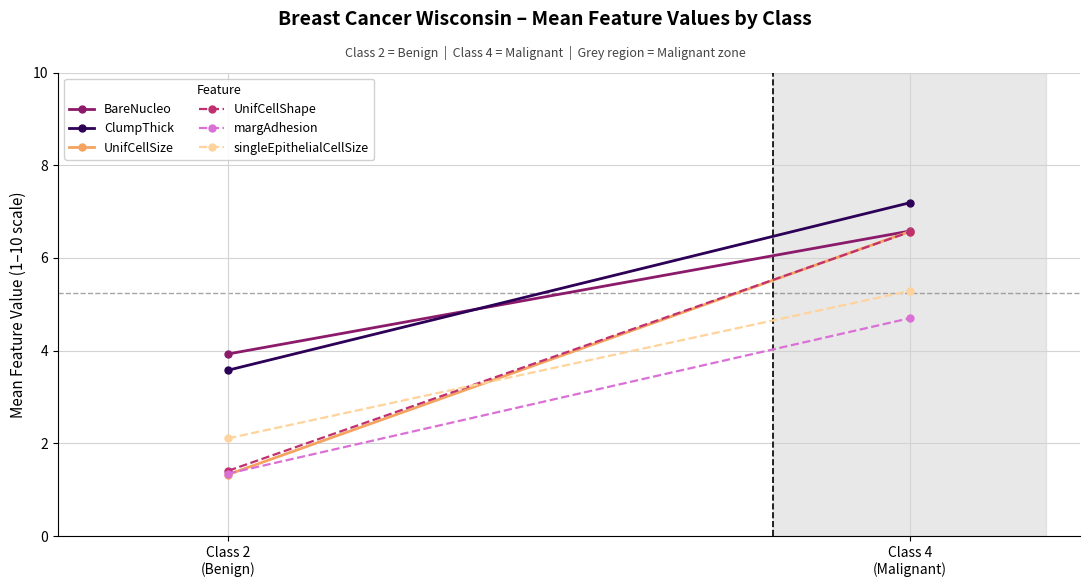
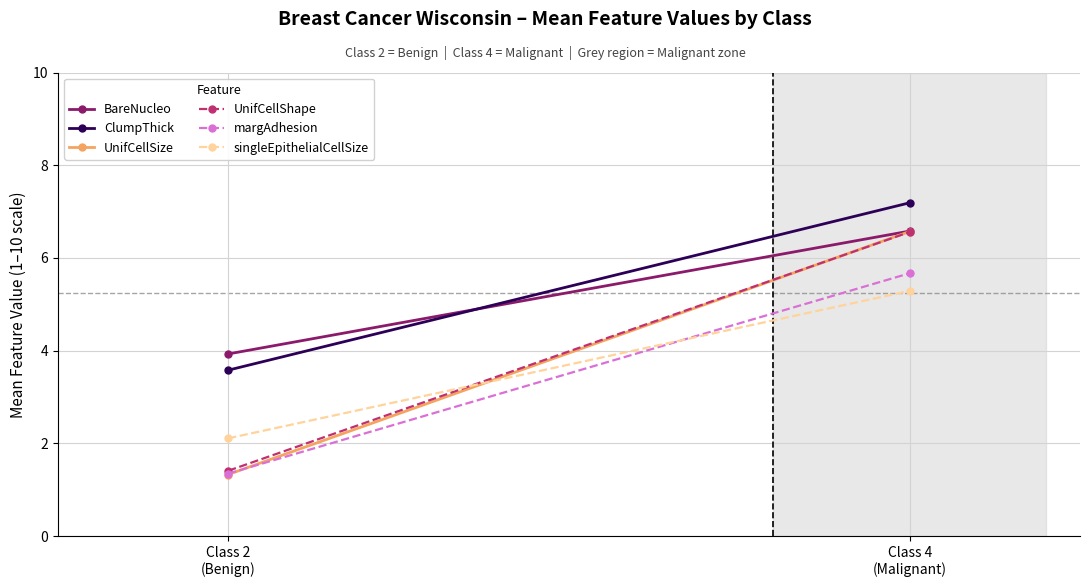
  {
    "ClumpThick": {
      "Class 2 (Benign)": 3.6,
      "Class 4 (Malignant)": 7.2
    },
    "margAdhesion": {
-     "Class 4 (Malignant)": 4.7
+     "Class 4 (Malignant)": 5.7
    },
    "singleEpithelialCellSize": {
      "Class 2 (Benign)": 2.1,
      "Class 4 (Malignant)": 5.3
    }
  }
